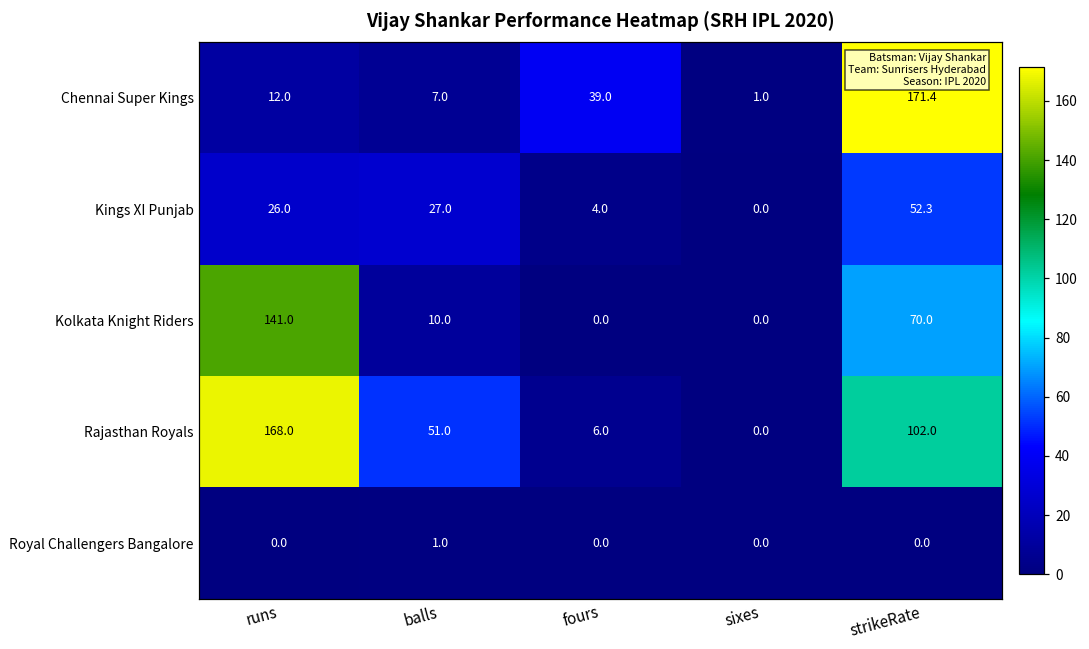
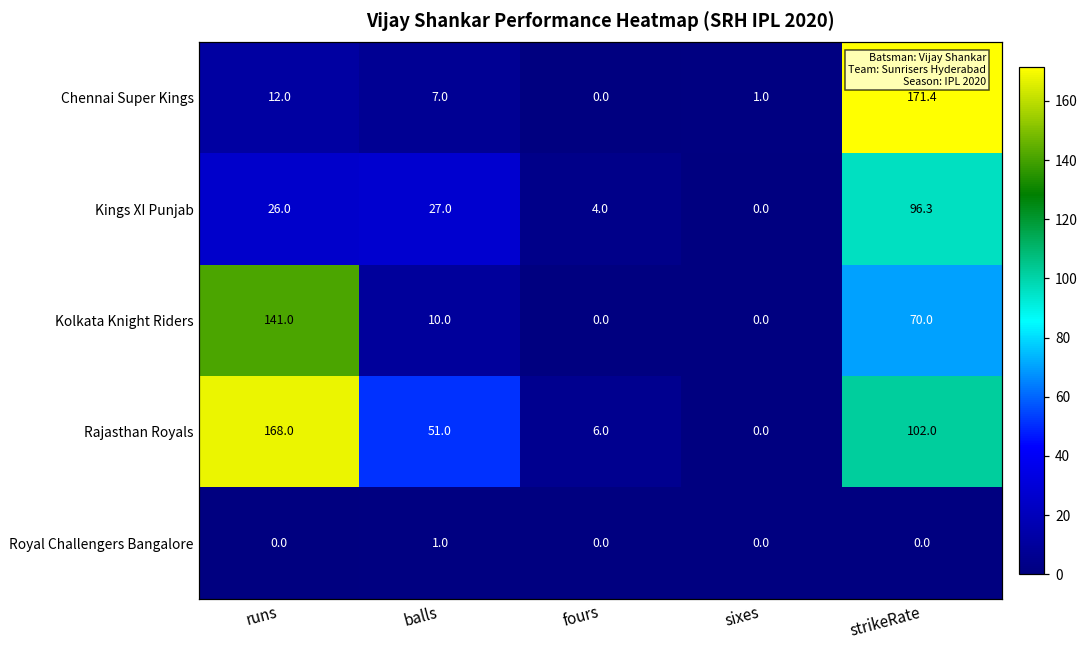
  {
    "Chennai Super Kings": {
      "runs": 12.0,
      "balls": 7.0,
-     "fours": 39.0,
+     "fours": 0.0,
      "sixes": 1.0
    },
    "Kings XI Punjab": {
      "runs": 26.0,
      "balls": 27.0,
      "fours": 4.0,
      "sixes": 0.0,
-     "strikeRate": 52.3
+     "strikeRate": 96.3
    },
    "Kolkata Knight Riders": {
      "runs": 141.0,
      "balls": 10.0,
      "fours": 0.0,
      "sixes": 0.0,
      "strikeRate": 70.0
    },
    "Rajasthan Royals": {
      "runs": 168.0,
      "balls": 51.0,
      "fours": 6.0,
      "sixes": 0.0,
      "strikeRate": 102.0
    },
    "Royal Challengers Bangalore": {
      "runs": 0.0,
      "balls": 1.0,
      "fours": 0.0,
      "sixes": 0.0,
      "strikeRate": 0.0
    }
  }
